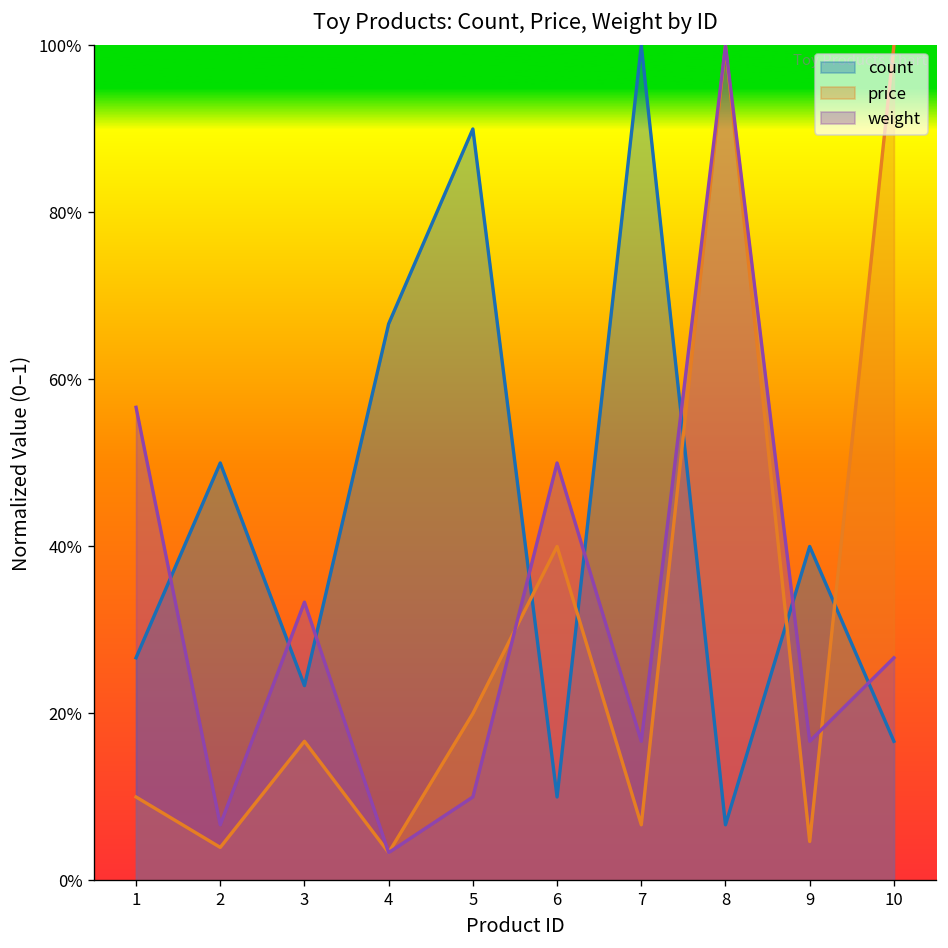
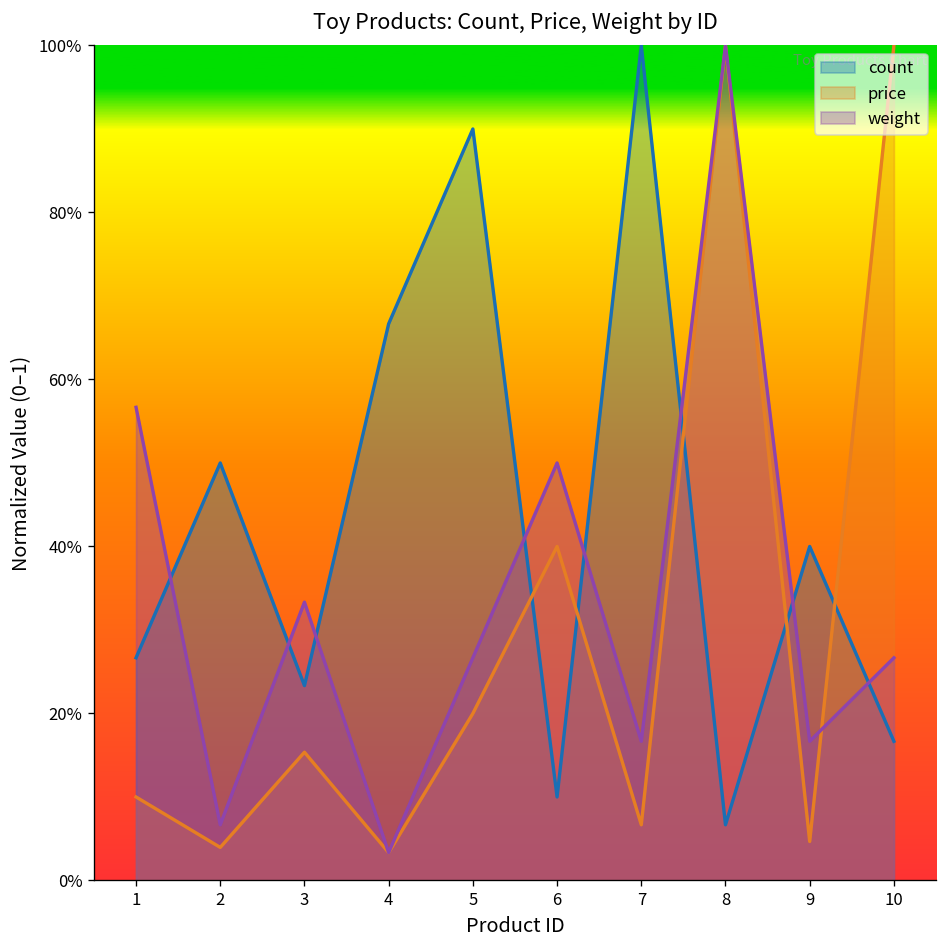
  {
    "count": {
      "1": "27%",
      "2": "50%",
      "3": "23%",
      "4": "67%",
      "5": "90%",
      "6": "10%",
      "7": "100%",
      "8": "7%",
      "9": "40%",
      "10": "17%"
    },
    "price": {
      "1": "10%",
      "2": "4%",
-     "3": "17%",
+     "3": "15%",
      "5": "20%",
      "6": "40%",
      "7": "7%",
      "9": "5%",
      "10": "100%"
    },
    "weight": {
      "1": "57%",
      "2": "7%",
      "3": "33%",
-     "5": "10%",
+     "5": "27%",
      "6": "50%",
      "7": "17%",
      "9": "17%",
      "10": "27%"
    }
  }
